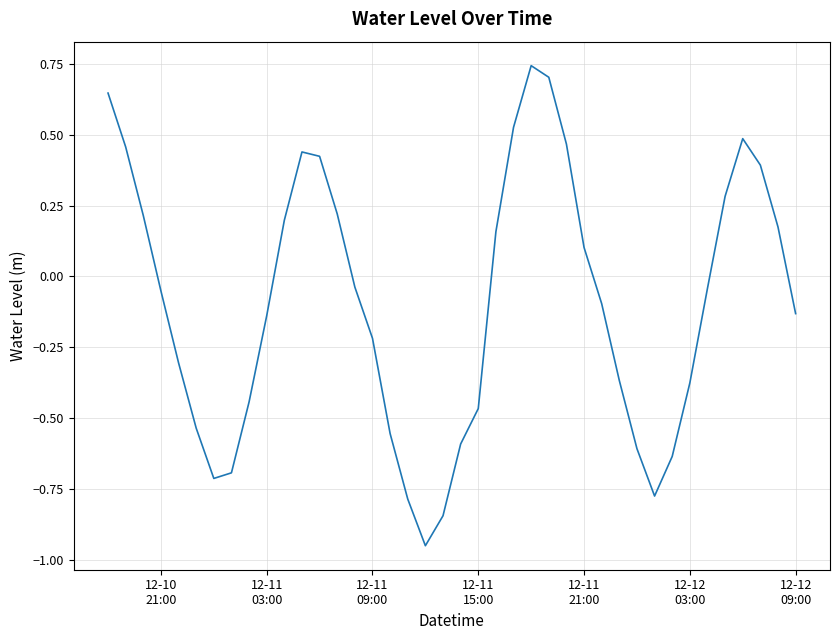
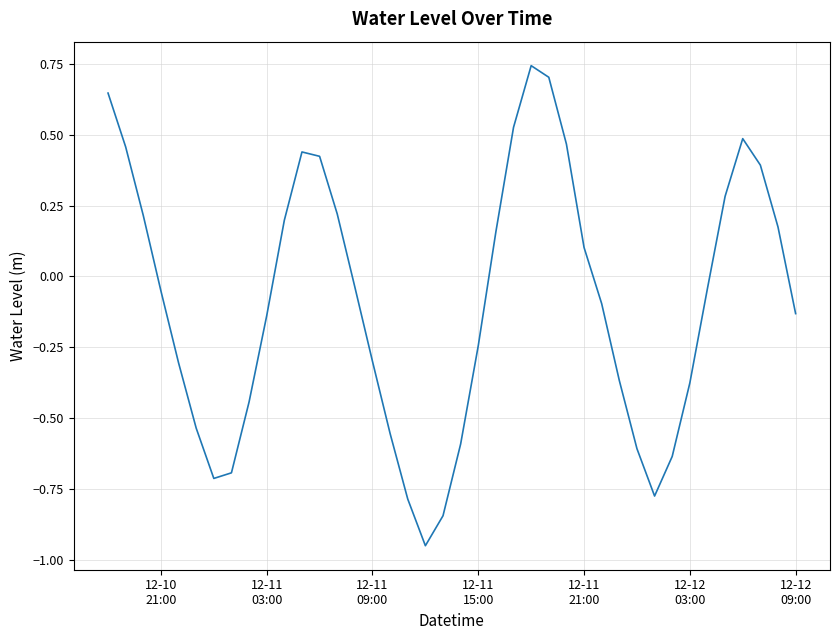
  {
    "12-10 21:00": -0.05,
    "12-11 03:00": -0.14,
-   "12-11 09:00": -0.22,
-   "12-11 15:00": -0.47,
+   "12-11 09:00": -0.30,
+   "12-11 15:00": -0.24,
    "12-11 21:00": 0.10,
    "12-12 03:00": -0.38,
    "12-12 09:00": -0.13
  }
